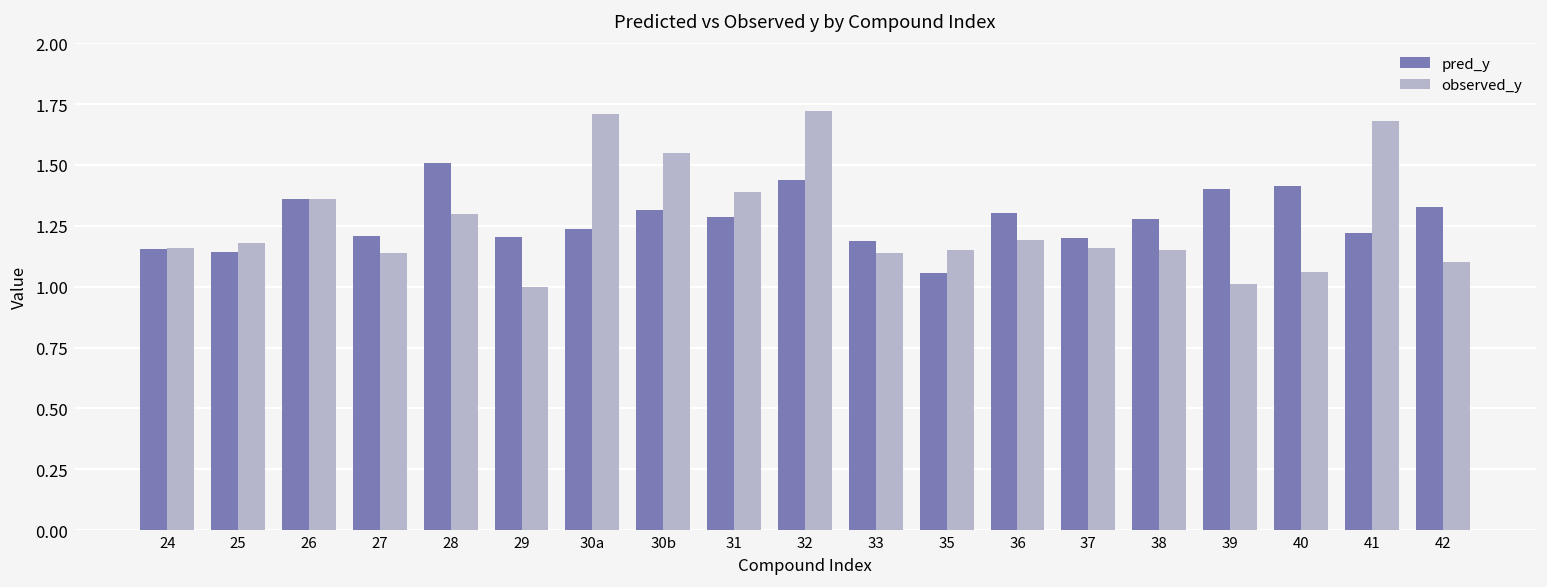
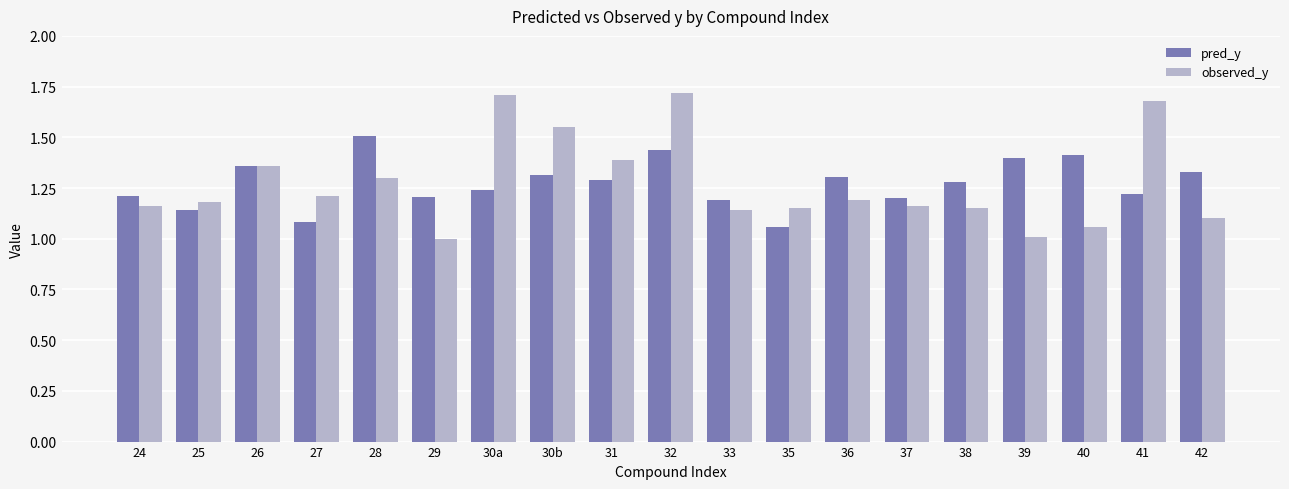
  {
    "pred_y": {
-     "24": 1.15,
+     "24": 1.21,
      "25": 1.14,
      "26": 1.36,
-     "27": 1.21,
+     "27": 1.08,
      "28": 1.51,
      "29": 1.20,
      "30a": 1.24,
      "30b": 1.31,
      "31": 1.29,
      "32": 1.44,
      "33": 1.19,
      "35": 1.06,
      "36": 1.30,
      "37": 1.20,
      "38": 1.28,
      "39": 1.40,
      "40": 1.42,
      "41": 1.22,
      "42": 1.33
    },
    "observed_y": {
      "24": 1.16,
      "25": 1.18,
      "26": 1.36,
-     "27": 1.14,
+     "27": 1.21,
      "28": 1.30,
      "29": 1.00,
      "30a": 1.71,
      "30b": 1.55,
      "31": 1.39,
      "32": 1.72,
      "33": 1.14,
      "35": 1.15,
      "36": 1.19,
      "37": 1.16,
      "38": 1.15,
      "39": 1.01,
      "40": 1.06,
      "41": 1.68,
      "42": 1.10
    }
  }
